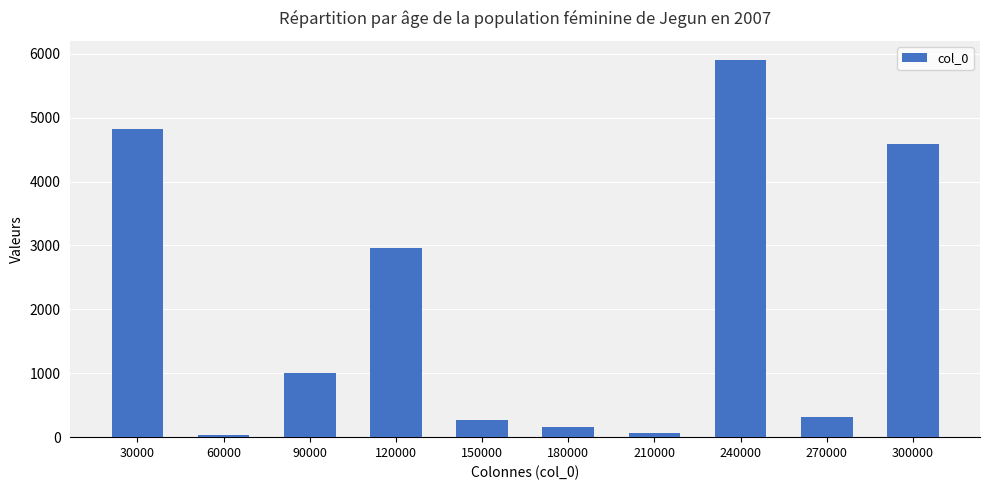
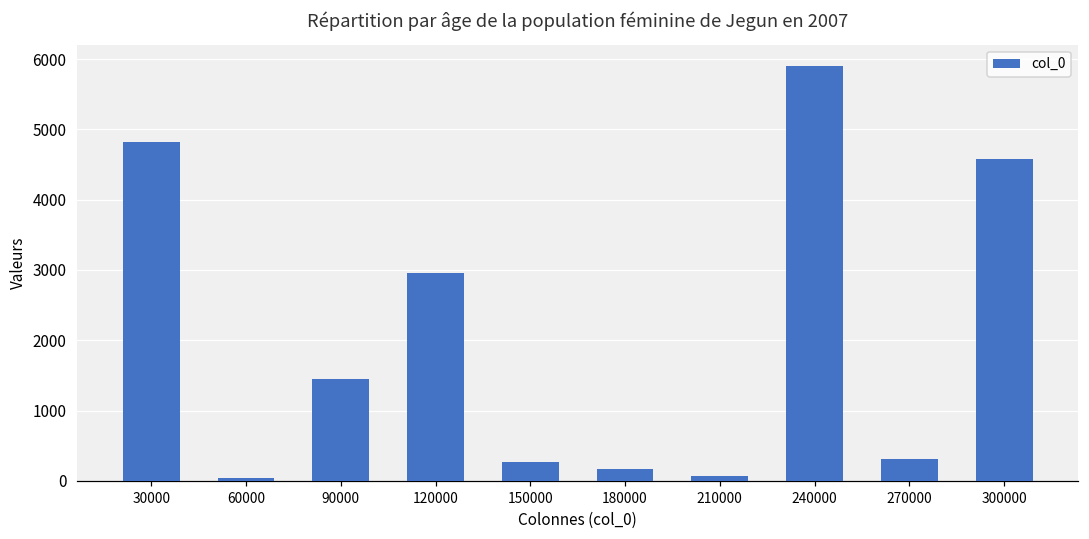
  {
    "30000": 4800,
    "60000": 0,
-   "90000": 1000,
+   "90000": 1500,
    "120000": 3000,
    "150000": 300,
    "180000": 200,
    "210000": 100,
    "240000": 5900,
    "270000": 300,
    "300000": 4600
  }
